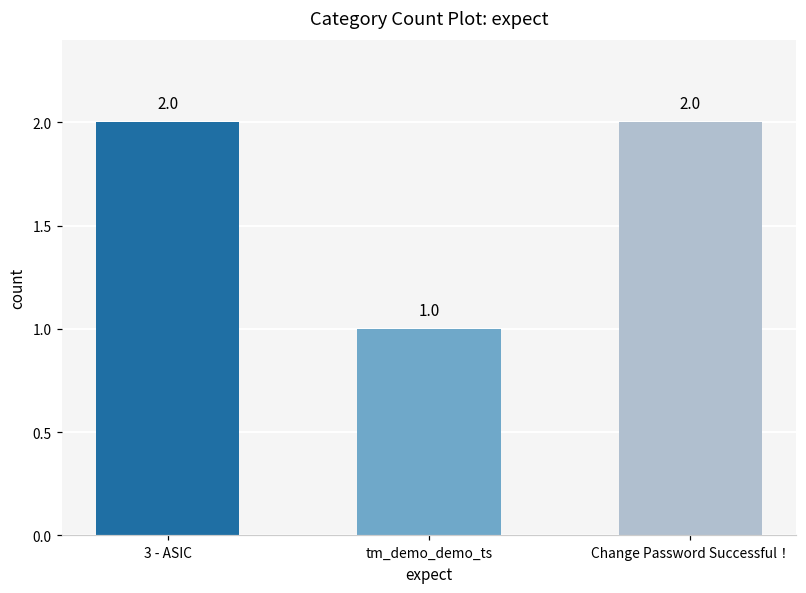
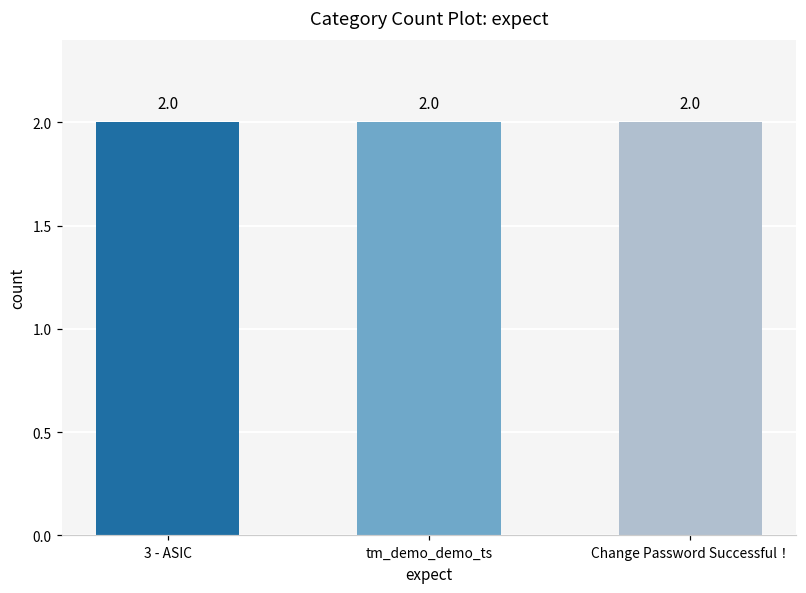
  {
    "3 - ASIC": 2.0,
-   "tm_demo_demo_ts": 1.0,
+   "tm_demo_demo_ts": 2.0,
    "Change Password Successful！": 2.0
  }
